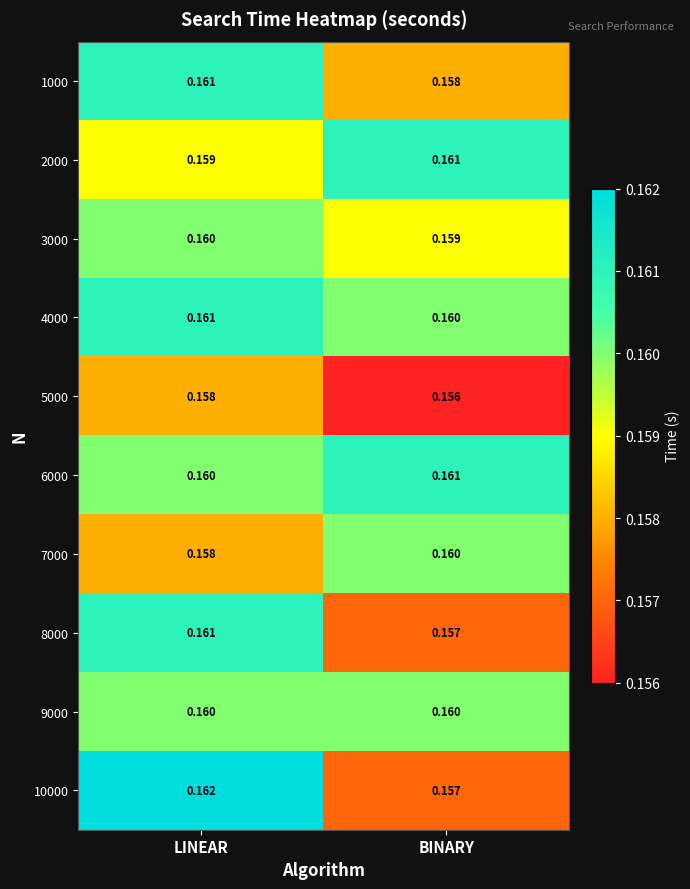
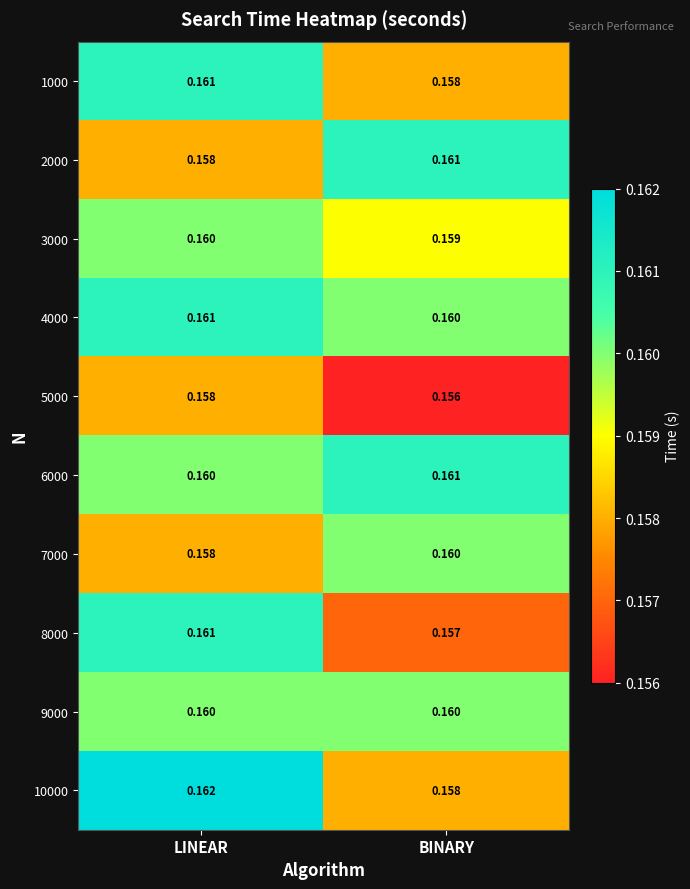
  {
    "1000": {
      "LINEAR": 0.161,
      "BINARY": 0.158
    },
    "2000": {
-     "LINEAR": 0.159,
+     "LINEAR": 0.158,
      "BINARY": 0.161
    },
    "3000": {
      "LINEAR": 0.160,
      "BINARY": 0.159
    },
    "4000": {
      "LINEAR": 0.161,
      "BINARY": 0.160
    },
    "5000": {
      "LINEAR": 0.158,
      "BINARY": 0.156
    },
    "6000": {
      "LINEAR": 0.160,
      "BINARY": 0.161
    },
    "7000": {
      "LINEAR": 0.158,
      "BINARY": 0.160
    },
    "8000": {
      "LINEAR": 0.161,
      "BINARY": 0.157
    },
    "9000": {
      "LINEAR": 0.160,
      "BINARY": 0.160
    },
    "10000": {
      "LINEAR": 0.162,
-     "BINARY": 0.157
+     "BINARY": 0.158
    }
  }
